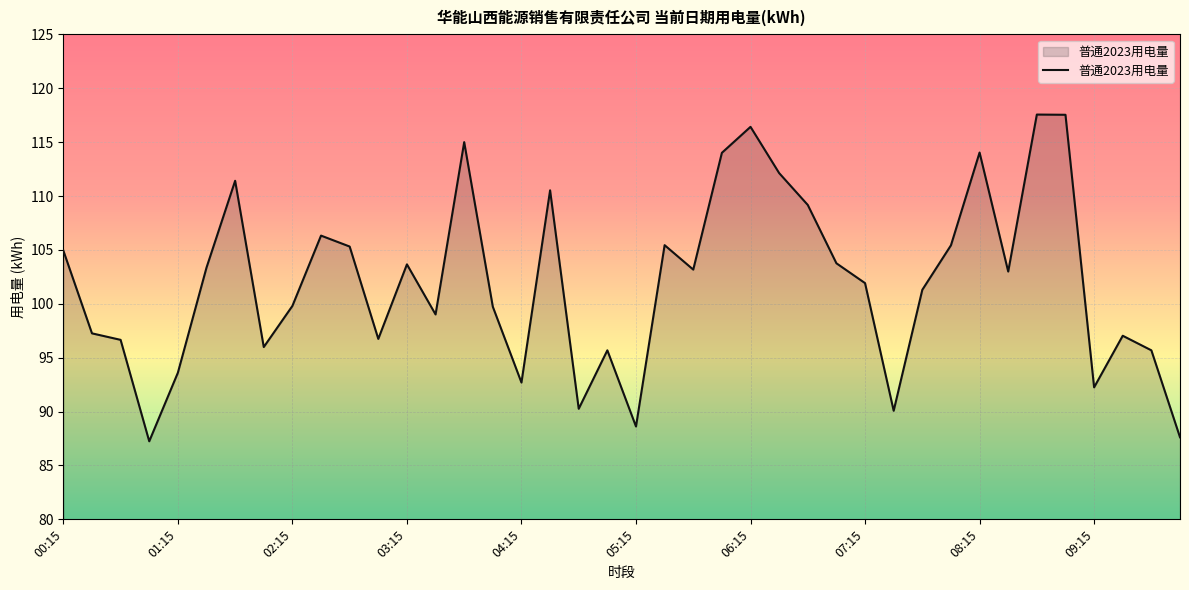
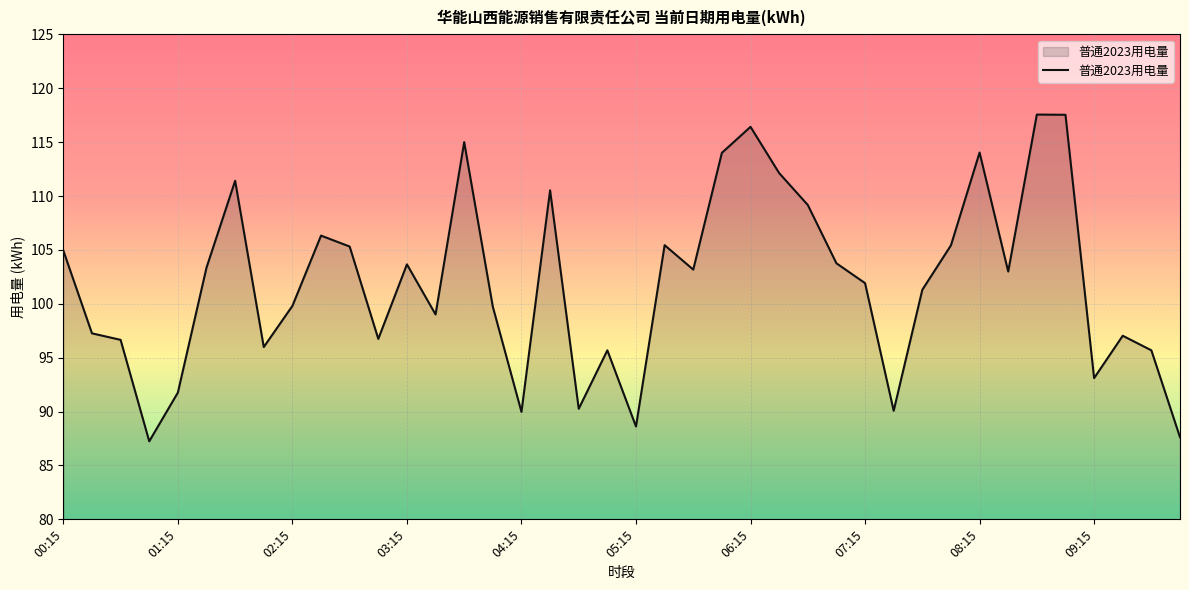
  {
    "00:15": 104.9,
-   "01:15": 93.6,
+   "01:15": 91.8,
    "02:15": 99.8,
    "03:15": 103.7,
-   "04:15": 92.7,
+   "04:15": 90.0,
    "05:15": 88.6,
    "06:15": 116.4,
    "07:15": 101.9,
    "08:15": 114.0,
-   "09:15": 92.2
+   "09:15": 93.1
  }
